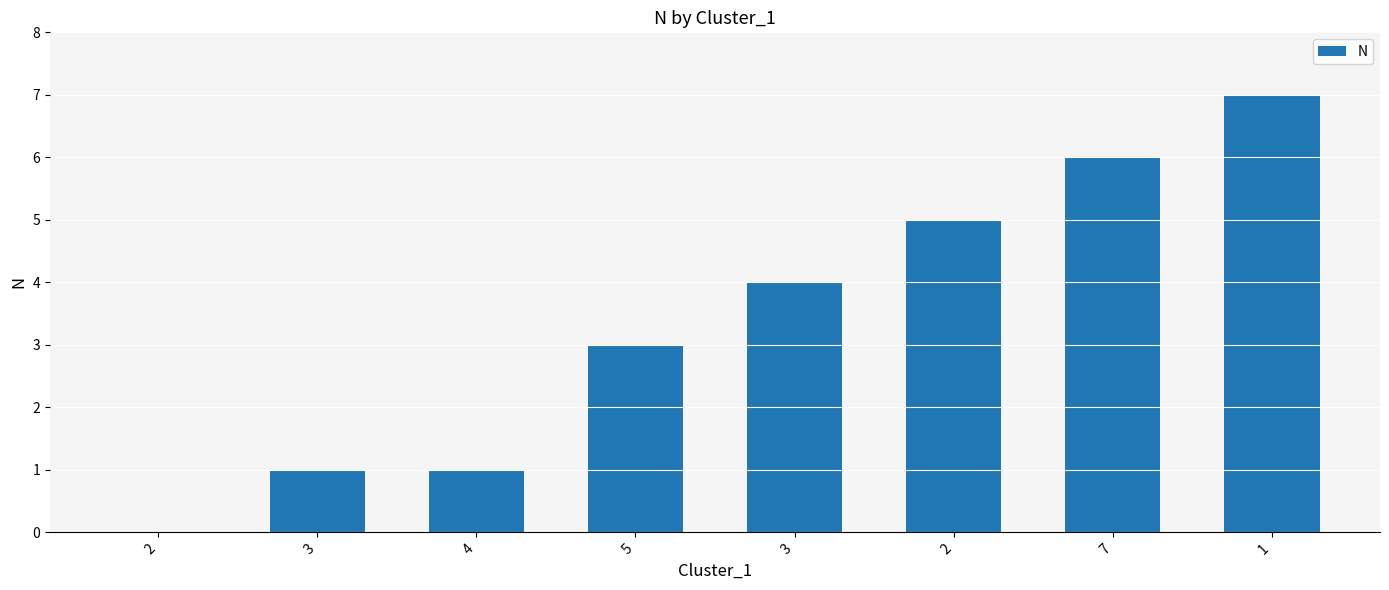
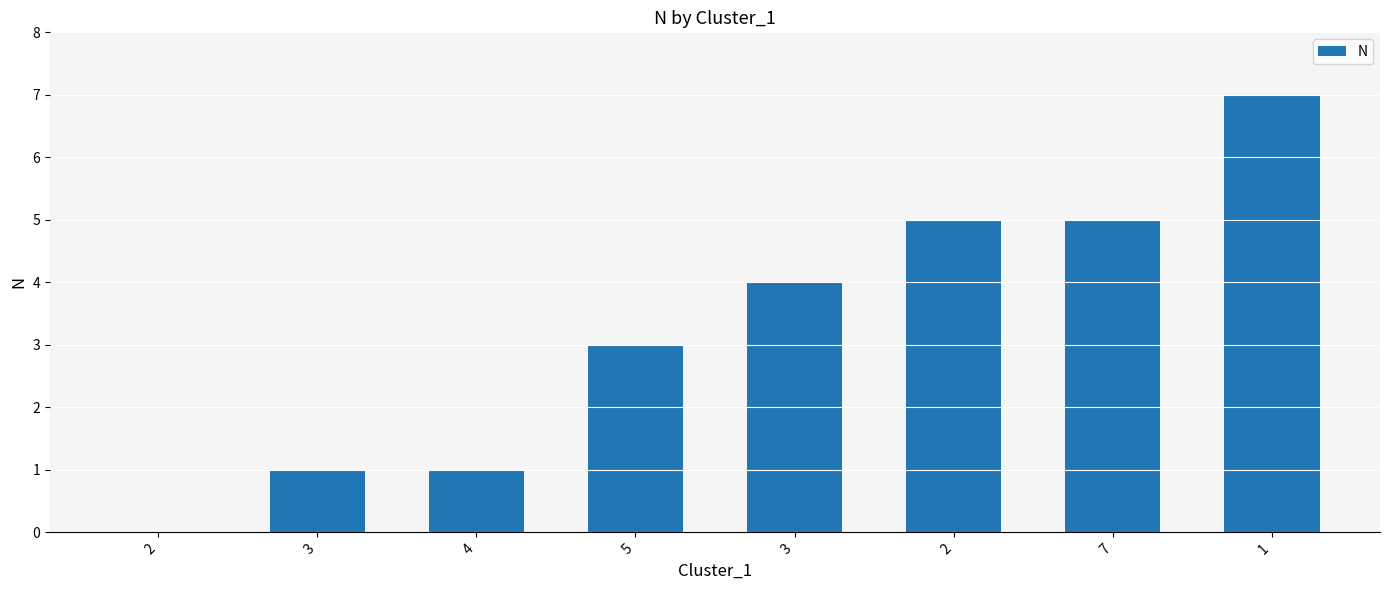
  {
    "4": 1,
    "5": 3,
-   "7": 6,
+   "7": 5,
    "1": 7
  }
